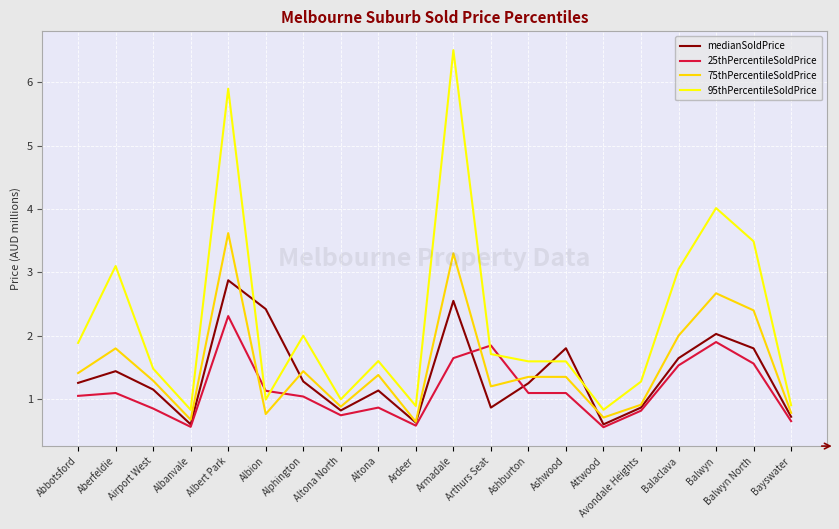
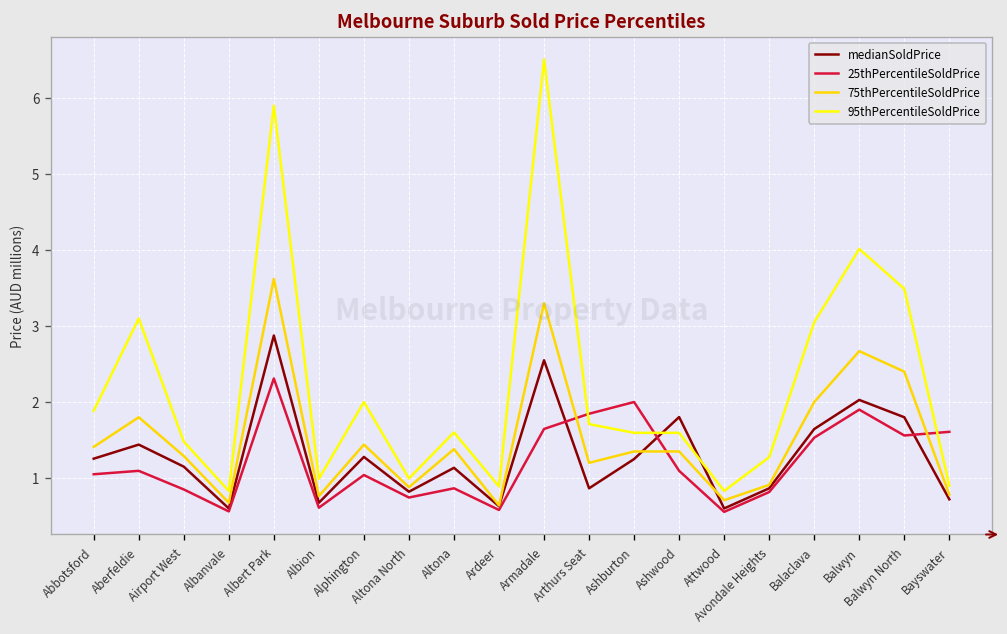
  {
    "medianSoldPrice": {
      "Abbotsford": 1.3,
      "Aberfeldie": 1.4,
      "Airport West": 1.2,
      "Albert Park": 2.9,
-     "Albion": 2.4,
+     "Albion": 0.7,
      "Alphington": 1.3,
      "Altona North": 0.8,
      "Altona": 1.1,
      "Armadale": 2.6,
      "Arthurs Seat": 0.9,
      "Ashburton": 1.3,
      "Ashwood": 1.8,
      "Attwood": 0.6,
      "Avondale Heights": 0.9,
      "Balaclava": 1.6,
      "Balwyn": 2.0,
      "Balwyn North": 1.8,
      "Bayswater": 0.7
    },
    "25thPercentileSoldPrice": {
      "Abbotsford": 1.1,
      "Aberfeldie": 1.1,
      "Airport West": 0.9,
      "Albert Park": 2.3,
-     "Albion": 1.1,
+     "Albion": 0.6,
      "Alphington": 1.0,
      "Altona North": 0.7,
      "Altona": 0.9,
      "Ardeer": 0.6,
      "Armadale": 1.6,
      "Arthurs Seat": 1.8,
-     "Ashburton": 1.1,
+     "Ashburton": 2.0,
      "Ashwood": 1.1,
      "Attwood": 0.6,
      "Avondale Heights": 0.8,
      "Balaclava": 1.5,
      "Balwyn": 1.9,
      "Balwyn North": 1.6,
-     "Bayswater": 0.7
+     "Bayswater": 1.6
    }
  }
